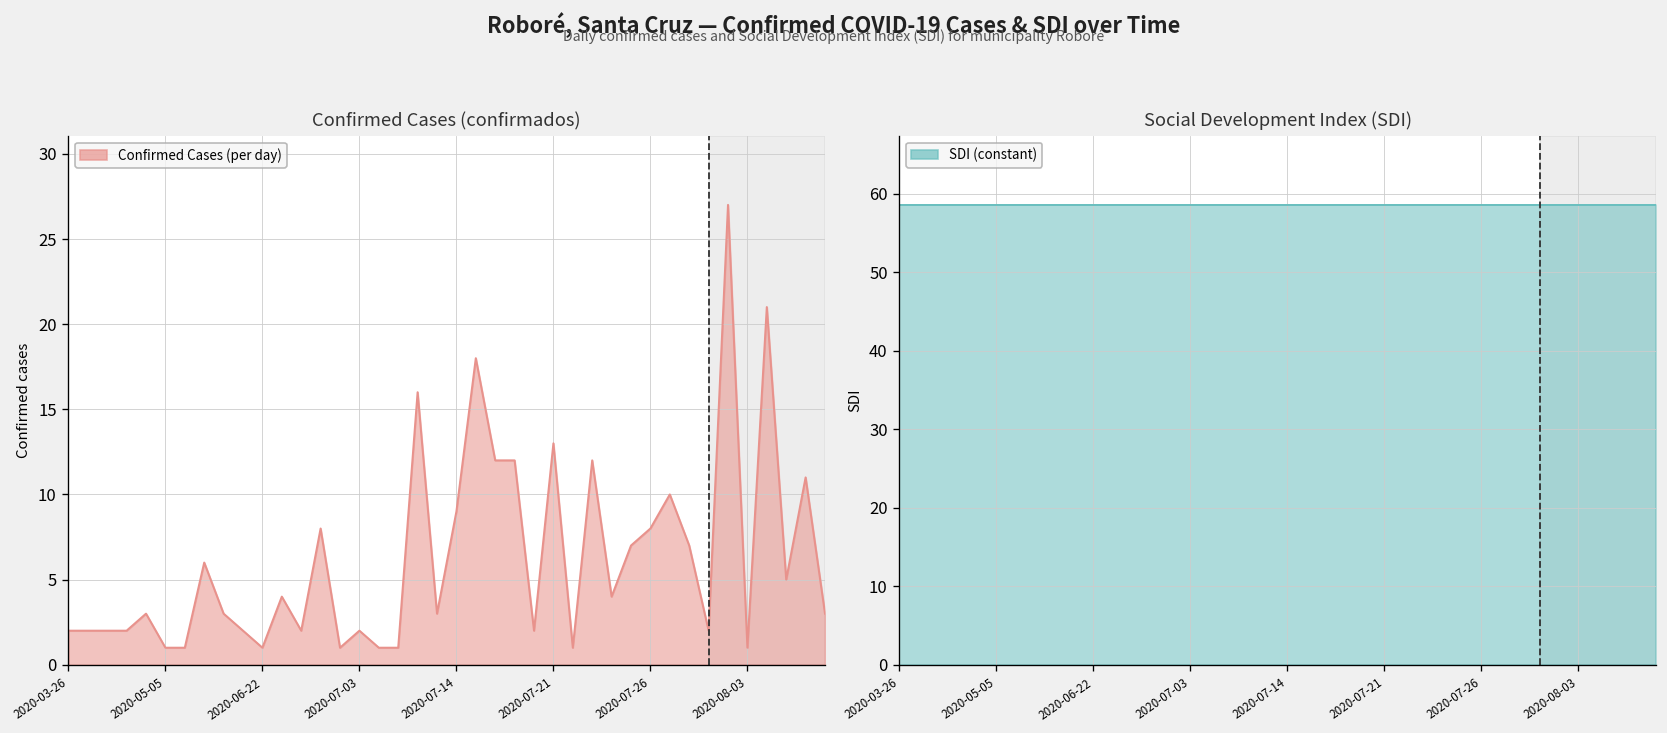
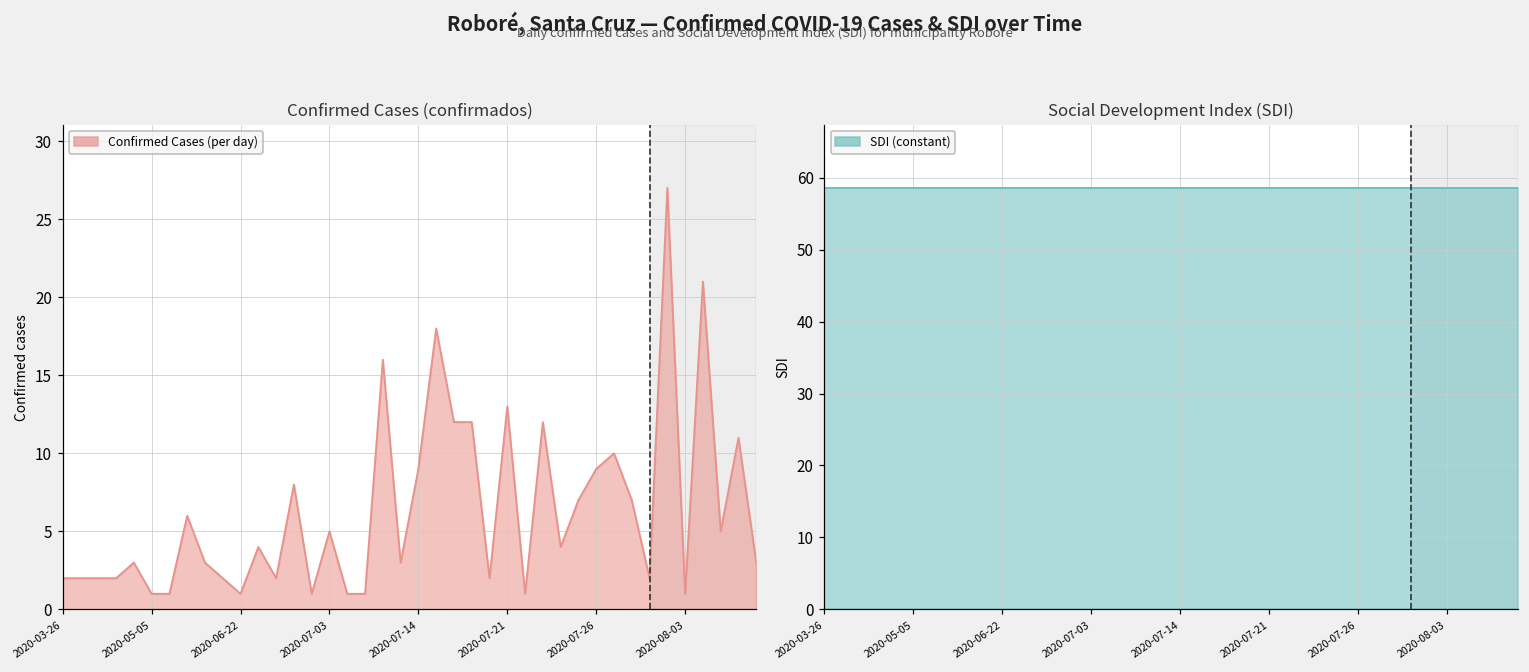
  {
    "Confirmed Cases (confirmados)": {
      "2020-03-26": 2,
      "2020-05-05": 1,
      "2020-06-22": 1,
-     "2020-07-03": 2,
+     "2020-07-03": 5,
      "2020-07-14": 9,
      "2020-07-21": 13,
-     "2020-07-26": 8,
+     "2020-07-26": 9,
      "2020-08-03": 1
    },
    "Social Development Index (SDI)": {
      "2020-03-26": 59,
      "2020-05-05": 59,
      "2020-06-22": 59,
      "2020-07-03": 59,
      "2020-07-14": 59,
      "2020-07-21": 59,
      "2020-07-26": 59,
      "2020-08-03": 59
    }
  }
